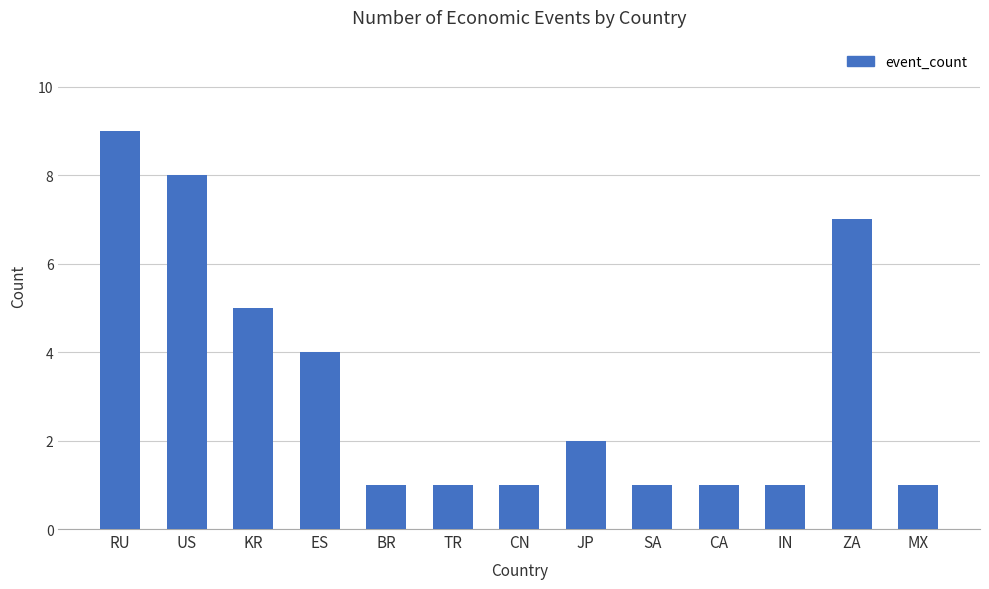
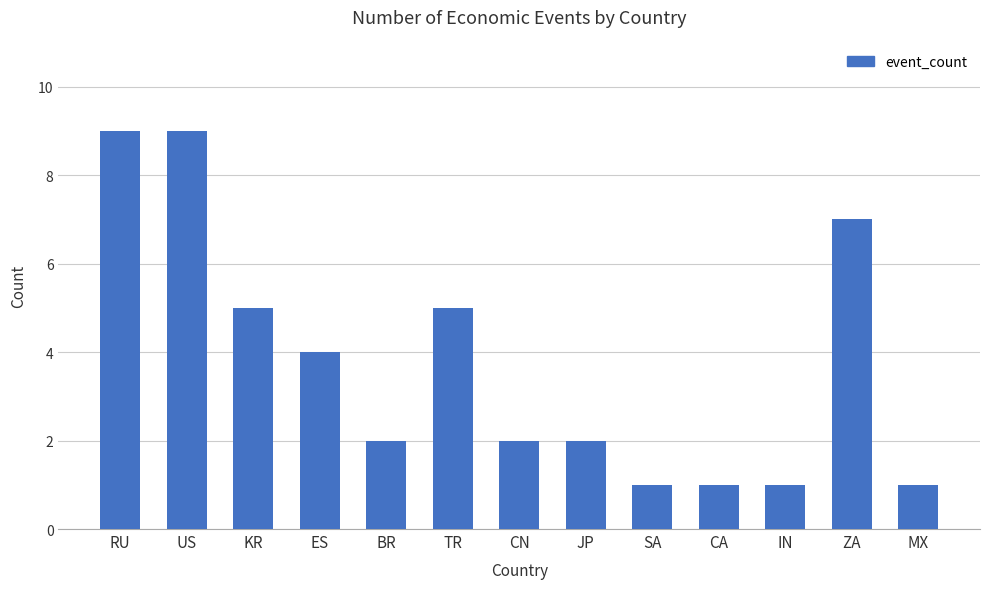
  {
    "RU": 9,
-   "US": 8,
+   "US": 9,
    "KR": 5,
    "ES": 4,
-   "BR": 1,
-   "TR": 1,
-   "CN": 1,
+   "BR": 2,
+   "TR": 5,
+   "CN": 2,
    "JP": 2,
    "SA": 1,
    "CA": 1,
    "IN": 1,
    "ZA": 7,
    "MX": 1
  }
